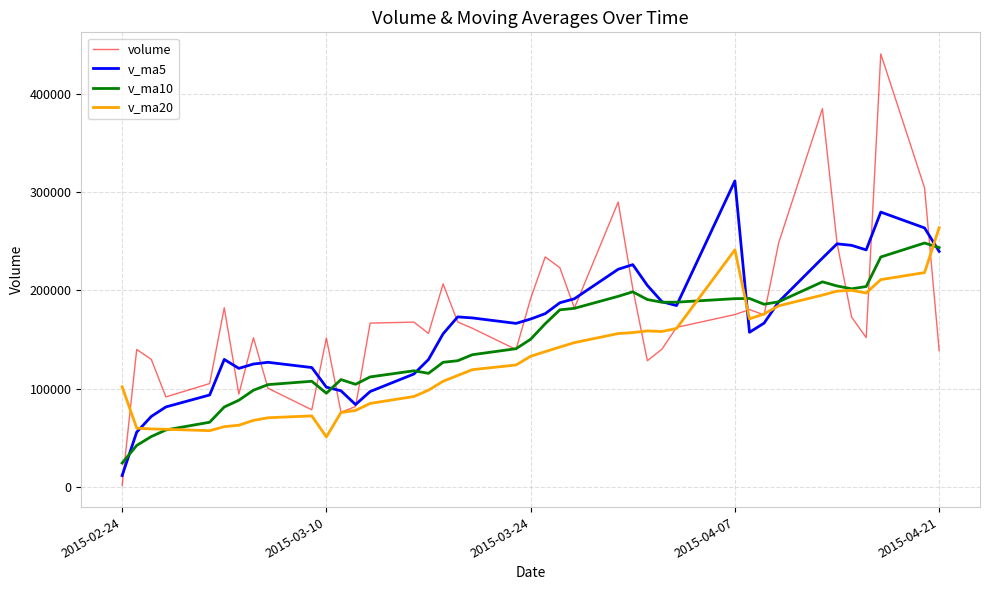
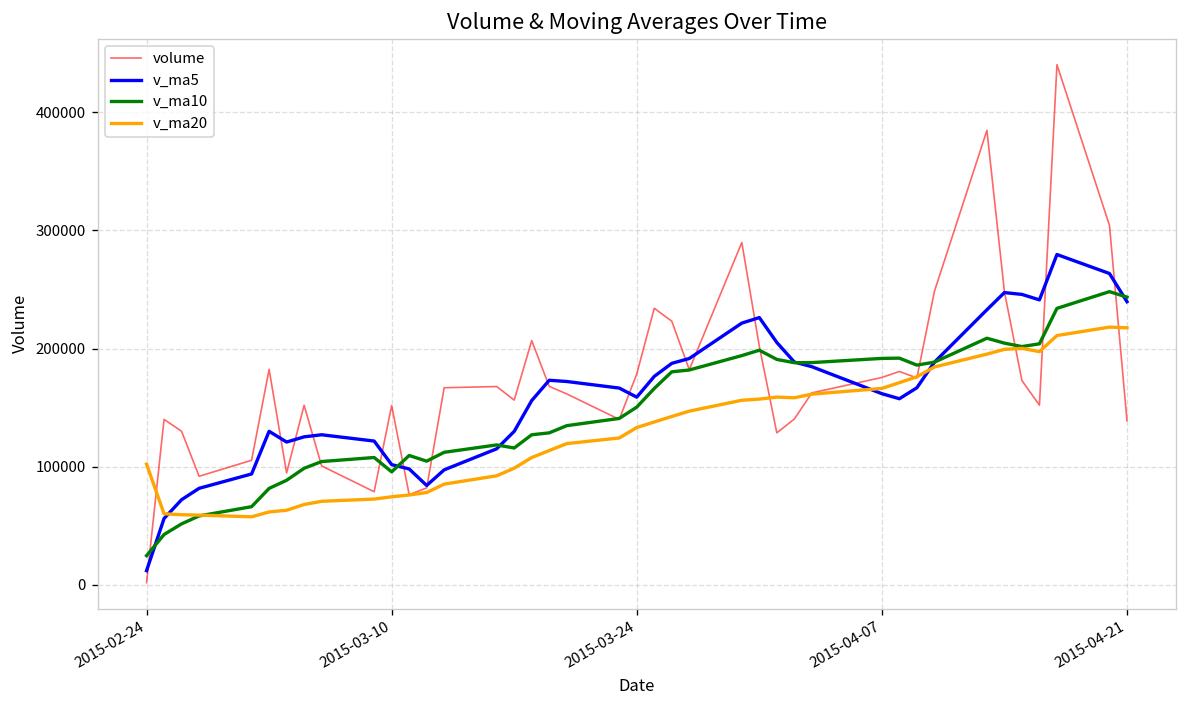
  {
    "volume": {
      "2015-02-24": 0,
      "2015-03-10": 150000,
-     "2015-03-24": 190000,
+     "2015-03-24": 180000,
      "2015-04-07": 180000,
      "2015-04-21": 140000
    },
    "v_ma5": {
      "2015-02-24": 10000,
      "2015-03-10": 100000,
-     "2015-03-24": 170000,
-     "2015-04-07": 310000,
+     "2015-03-24": 160000,
+     "2015-04-07": 160000,
      "2015-04-21": 240000
    },
    "v_ma10": {
      "2015-02-24": 20000,
      "2015-03-10": 100000,
      "2015-03-24": 150000,
      "2015-04-07": 190000,
      "2015-04-21": 240000
    },
    "v_ma20": {
      "2015-02-24": 100000,
-     "2015-03-10": 50000,
+     "2015-03-10": 70000,
      "2015-03-24": 130000,
-     "2015-04-07": 240000,
-     "2015-04-21": 260000
+     "2015-04-07": 170000,
+     "2015-04-21": 220000
    }
  }
